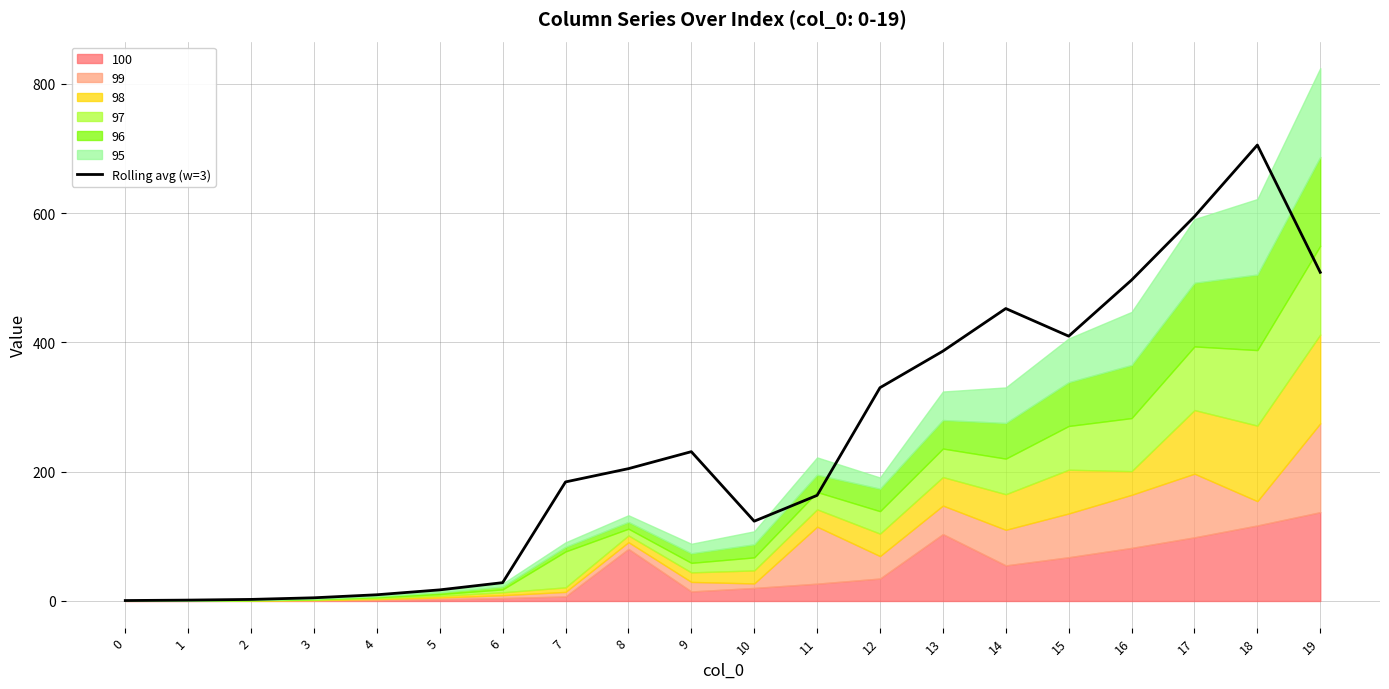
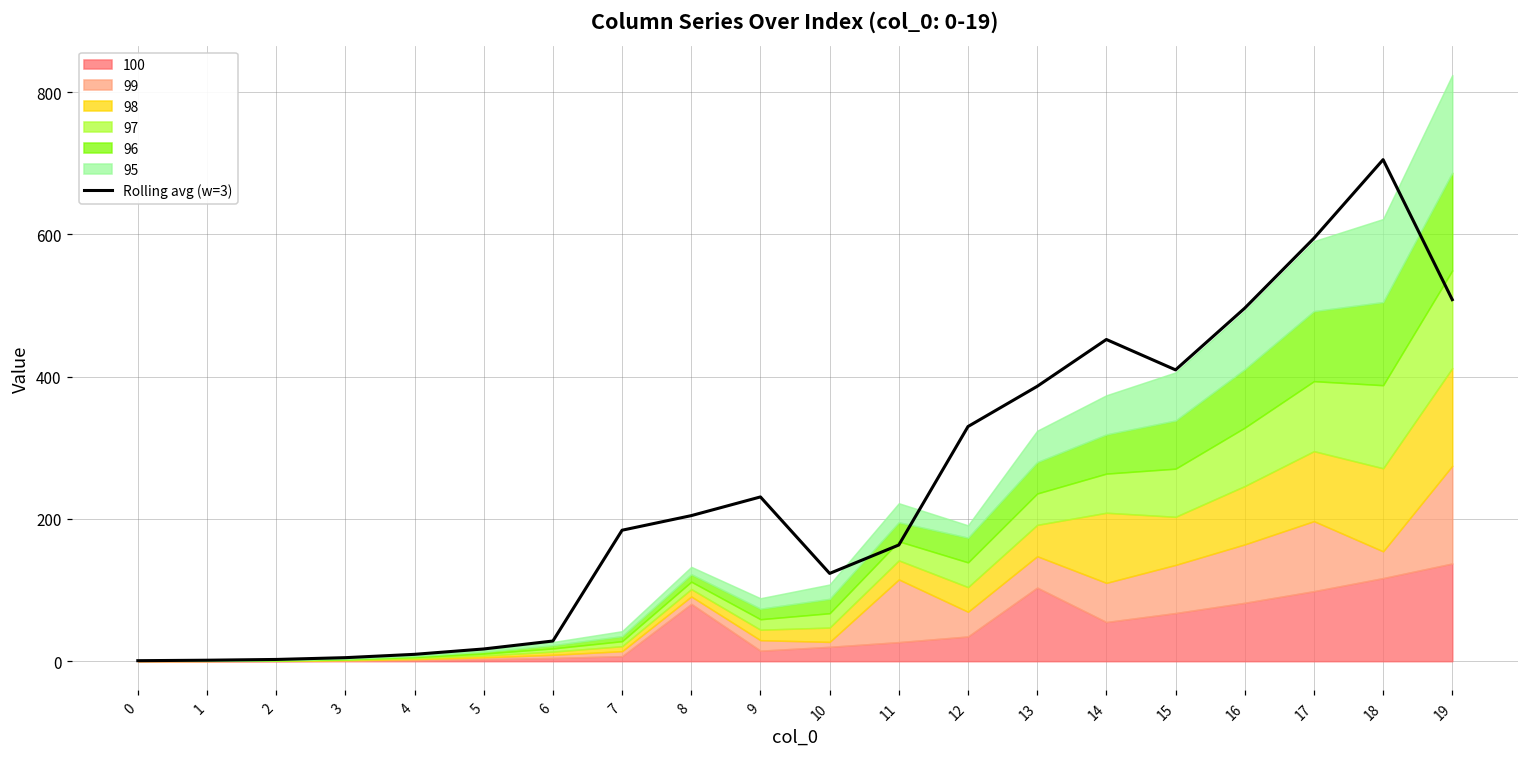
  {
    "Rolling avg (w=3)": {
      "7": 180,
      "8": 200,
      "9": 230,
      "10": 120,
      "11": 160,
      "12": 330,
      "13": 390,
      "14": 450,
      "17": 590,
      "18": 710,
      "19": 510
    },
    "98": {
      "6": 0,
      "7": 10,
      "8": 10,
      "9": 10,
      "10": 20,
      "11": 30,
      "12": 30,
      "13": 40,
-     "14": 60,
+     "14": 100,
      "15": 70,
-     "16": 40,
+     "16": 80,
      "17": 100,
      "18": 120,
      "19": 140
    },
    "97": {
      "6": 0,
-     "7": 60,
+     "7": 10,
      "8": 10,
      "9": 10,
      "10": 20,
      "11": 30,
      "12": 30,
      "13": 40,
      "14": 60,
      "15": 70,
      "16": 80,
      "17": 100,
      "18": 120,
      "19": 140
    },
    "96": {
      "6": 0,
      "7": 10,
      "8": 10,
      "9": 10,
      "10": 20,
      "11": 30,
      "12": 30,
      "13": 40,
      "14": 60,
      "15": 70,
      "16": 80,
      "17": 100,
      "18": 120,
      "19": 140
    },
    "95": {
      "7": 10,
      "8": 10,
      "9": 10,
      "10": 20,
      "11": 30,
      "12": 20,
      "13": 40,
      "14": 60,
      "17": 100,
      "18": 120,
      "19": 140
    }
  }
